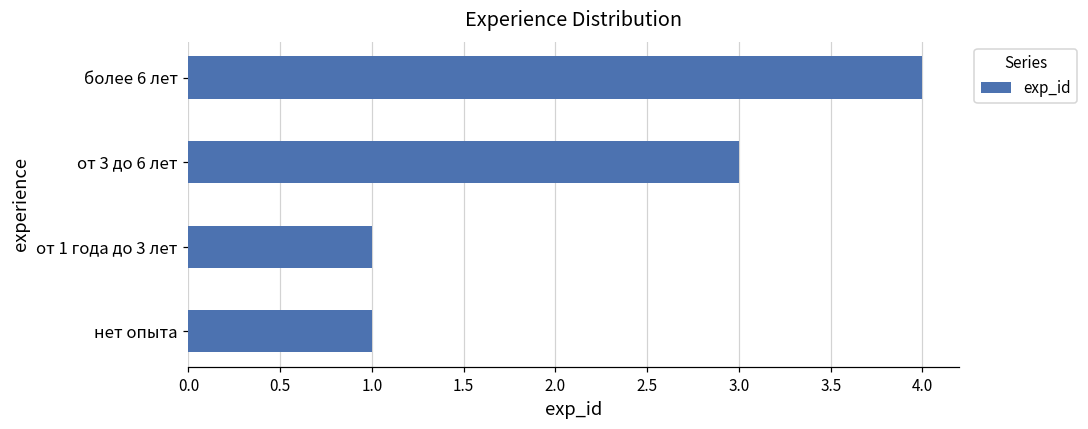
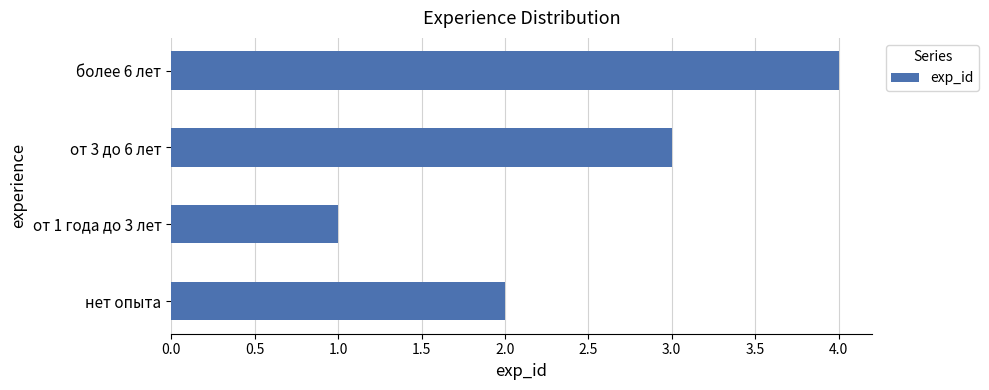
  {
    "более 6 лет": 4,
    "от 3 до 6 лет": 3,
    "от 1 года до 3 лет": 1,
-   "нет опыта": 1
+   "нет опыта": 2
  }
